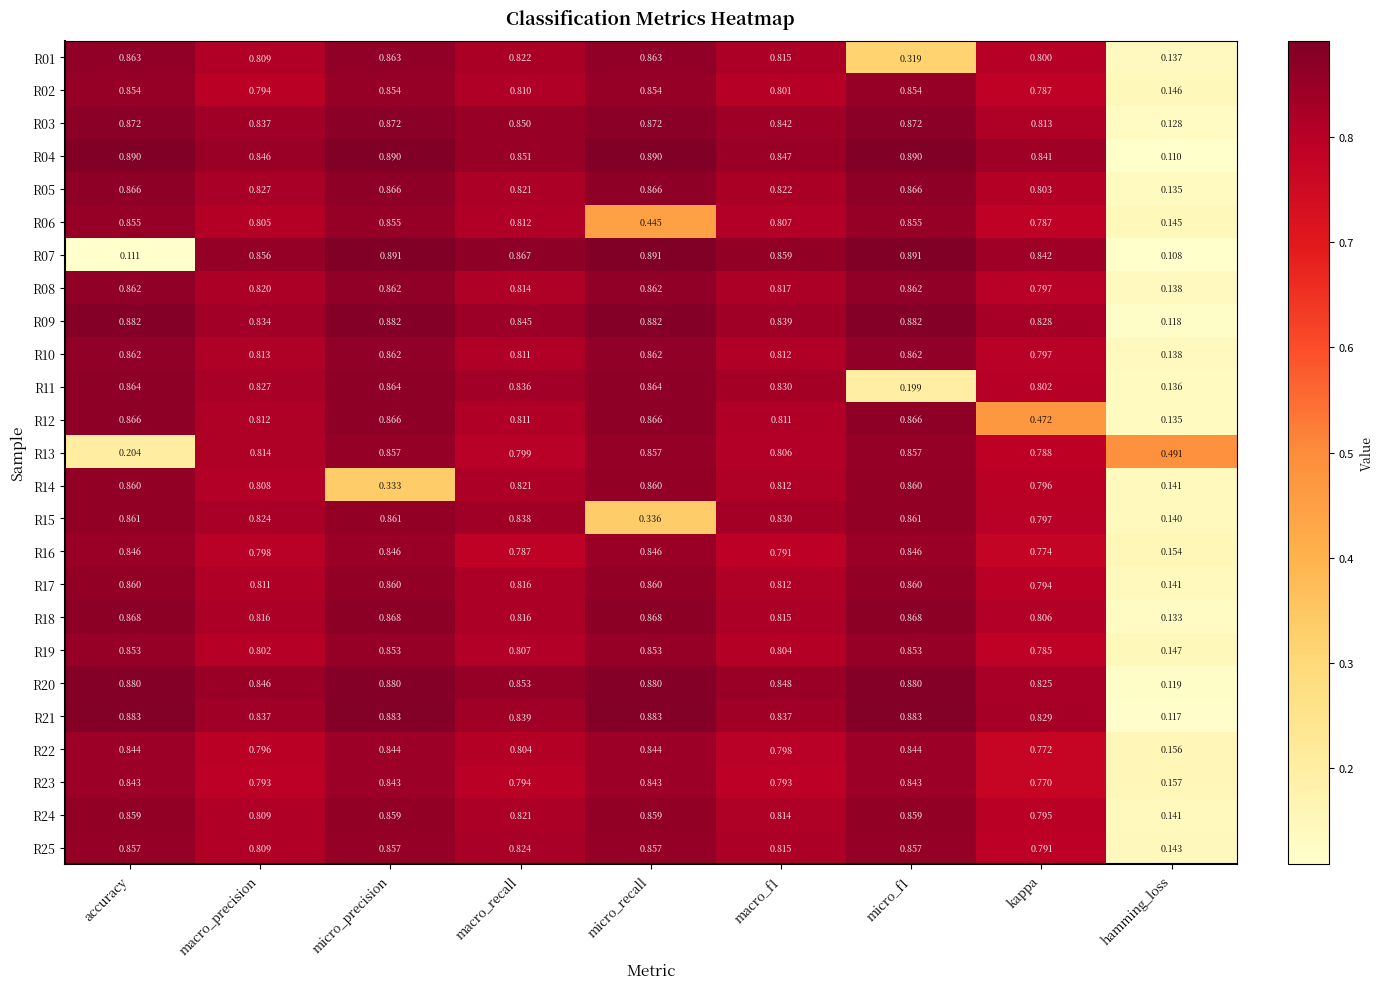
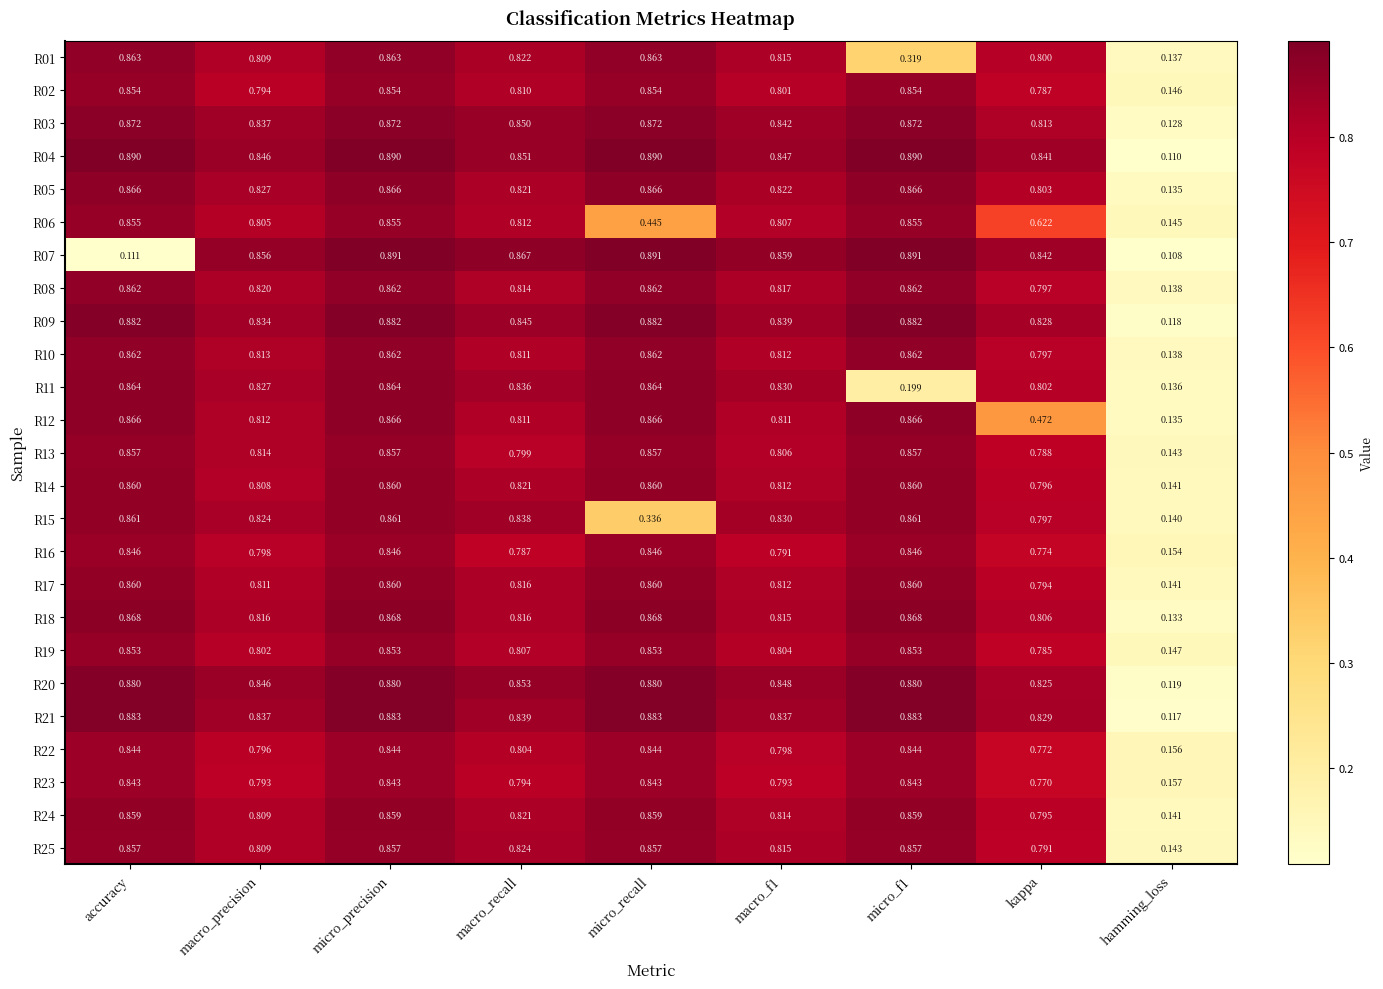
  {
    "R06": {
      "accuracy": 0.855,
      "macro_precision": 0.805,
      "micro_precision": 0.855,
      "macro_recall": 0.812,
      "micro_recall": 0.445,
      "macro_f1": 0.807,
      "micro_f1": 0.855,
-     "kappa": 0.787,
+     "kappa": 0.622,
      "hamming_loss": 0.145
    },
    "R13": {
-     "accuracy": 0.204,
+     "accuracy": 0.857,
      "macro_precision": 0.814,
      "micro_precision": 0.857,
      "macro_recall": 0.799,
      "micro_recall": 0.857,
      "macro_f1": 0.806,
      "micro_f1": 0.857,
      "kappa": 0.788,
-     "hamming_loss": 0.491
+     "hamming_loss": 0.143
    },
    "R14": {
      "accuracy": 0.860,
      "macro_precision": 0.808,
-     "micro_precision": 0.333,
+     "micro_precision": 0.860,
      "macro_recall": 0.821,
      "micro_recall": 0.860,
      "macro_f1": 0.812,
      "micro_f1": 0.860,
      "kappa": 0.796,
      "hamming_loss": 0.141
    }
  }
